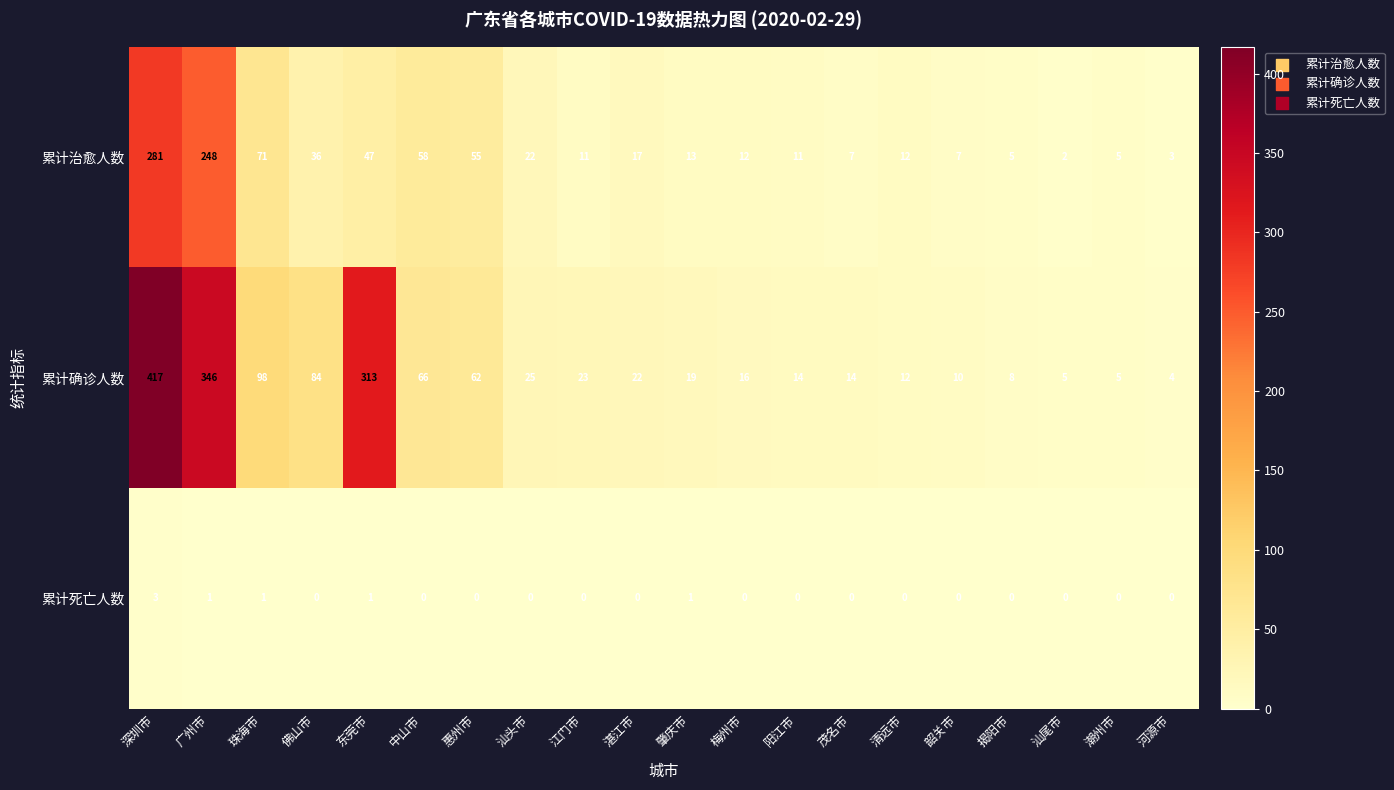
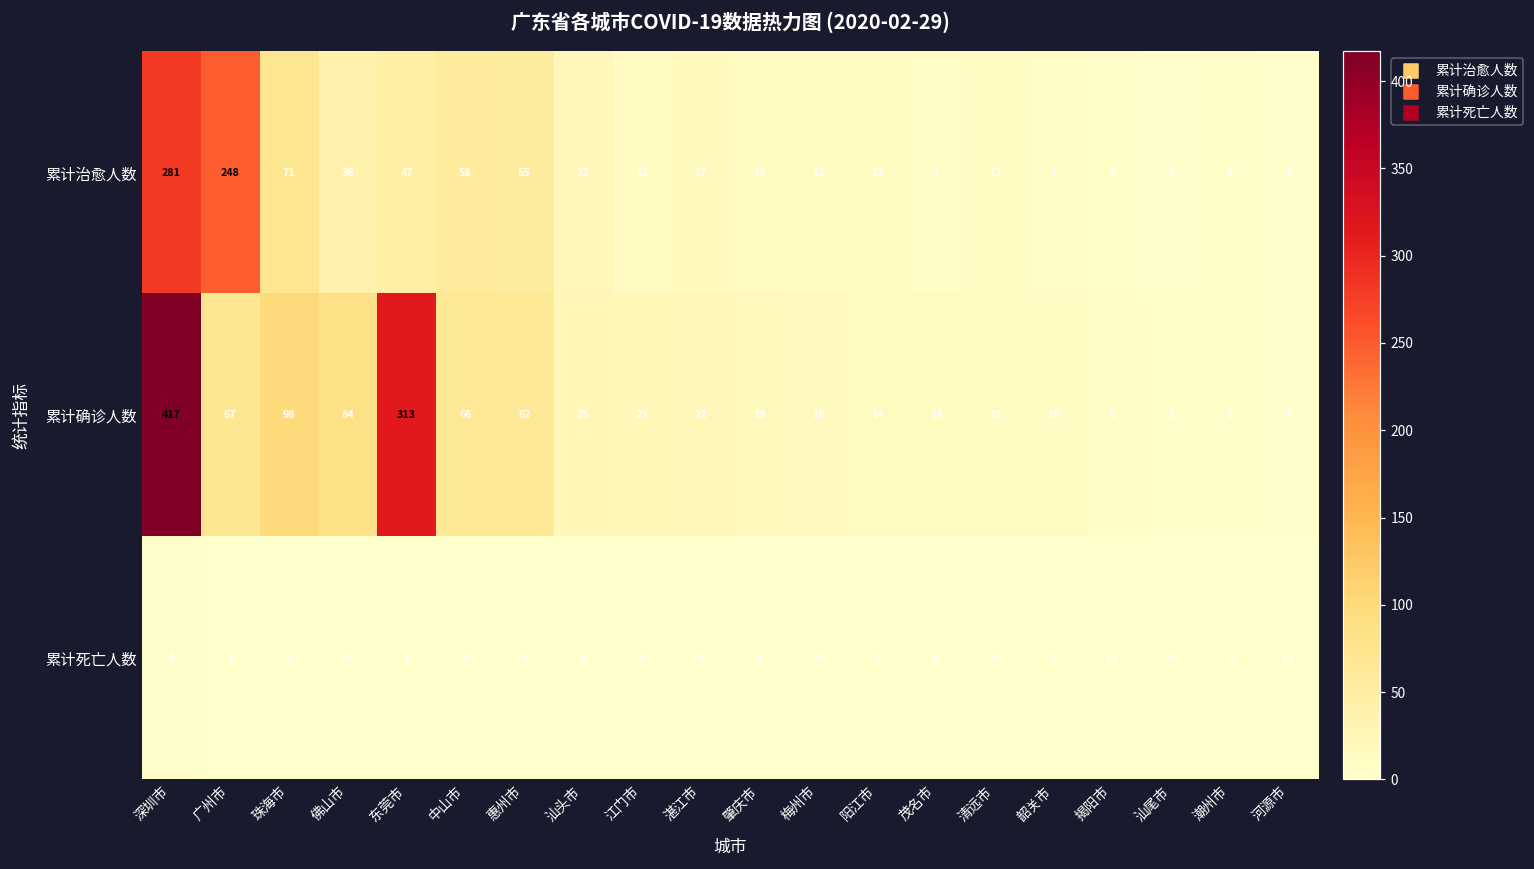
  {
    "累计治愈人数": {
      "深圳市": 281,
      "广州市": 248,
      "珠海市": 71,
      "佛山市": 36,
      "东莞市": 47,
      "中山市": 58,
      "惠州市": 55,
      "汕头市": 22,
      "江门市": 11,
      "湛江市": 17,
      "肇庆市": 13,
      "梅州市": 12,
      "阳江市": 11,
      "茂名市": 7,
      "清远市": 12,
      "韶关市": 7,
      "揭阳市": 5,
      "汕尾市": 2,
      "潮州市": 5,
      "河源市": 3
    },
    "累计确诊人数": {
      "深圳市": 417,
-     "广州市": 346,
+     "广州市": 67,
      "珠海市": 98,
      "佛山市": 84,
      "东莞市": 313,
      "中山市": 66,
      "惠州市": 62,
      "汕头市": 25,
      "江门市": 23,
      "湛江市": 22,
      "肇庆市": 19,
      "梅州市": 16,
      "阳江市": 14,
      "茂名市": 14,
      "清远市": 12,
      "韶关市": 10,
      "揭阳市": 8,
      "汕尾市": 5,
      "潮州市": 5,
      "河源市": 4
    },
    "累计死亡人数": {
      "深圳市": 3,
      "广州市": 1,
      "珠海市": 1,
      "佛山市": 0,
      "东莞市": 1,
      "中山市": 0,
      "惠州市": 0,
      "汕头市": 0,
      "江门市": 0,
      "湛江市": 0,
      "肇庆市": 1,
      "梅州市": 0,
      "阳江市": 0,
      "茂名市": 0,
      "清远市": 0,
      "韶关市": 0,
      "揭阳市": 0,
      "汕尾市": 0,
      "潮州市": 0
    }
  }
